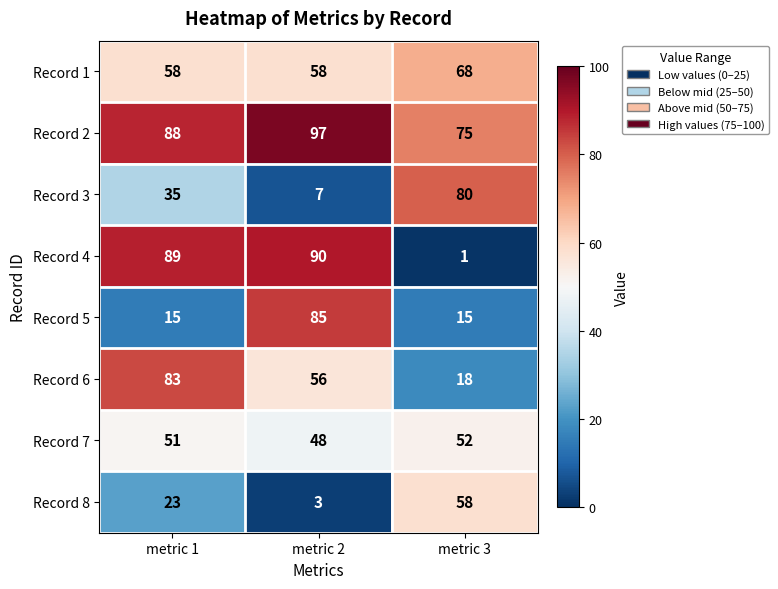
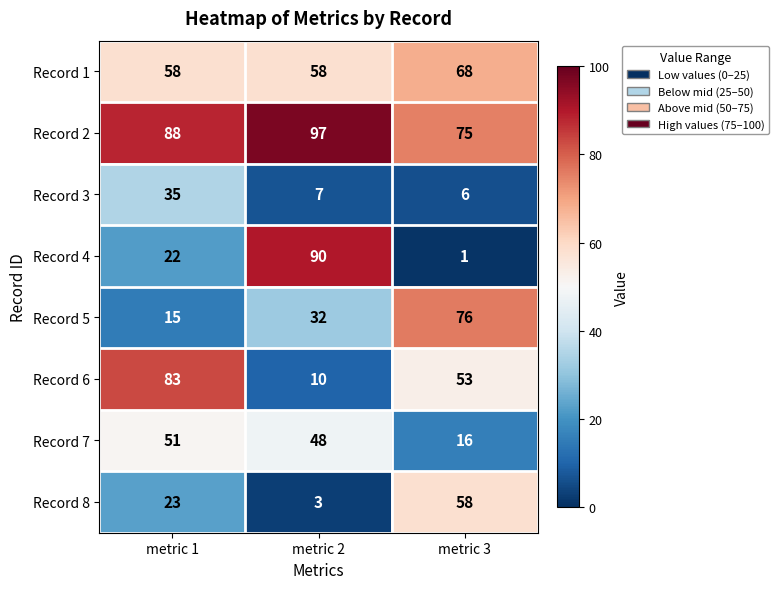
  {
    "Record 1": {
      "metric 1": 58,
      "metric 2": 58,
      "metric 3": 68
    },
    "Record 2": {
      "metric 1": 88,
      "metric 2": 97,
      "metric 3": 75
    },
    "Record 3": {
      "metric 1": 35,
      "metric 2": 7,
-     "metric 3": 80
+     "metric 3": 6
    },
    "Record 4": {
-     "metric 1": 89,
+     "metric 1": 22,
      "metric 2": 90,
      "metric 3": 1
    },
    "Record 5": {
      "metric 1": 15,
-     "metric 2": 85,
-     "metric 3": 15
+     "metric 2": 32,
+     "metric 3": 76
    },
    "Record 6": {
      "metric 1": 83,
-     "metric 2": 56,
-     "metric 3": 18
+     "metric 2": 10,
+     "metric 3": 53
    },
    "Record 7": {
      "metric 1": 51,
      "metric 2": 48,
-     "metric 3": 52
+     "metric 3": 16
    },
    "Record 8": {
      "metric 1": 23,
      "metric 2": 3,
      "metric 3": 58
    }
  }
